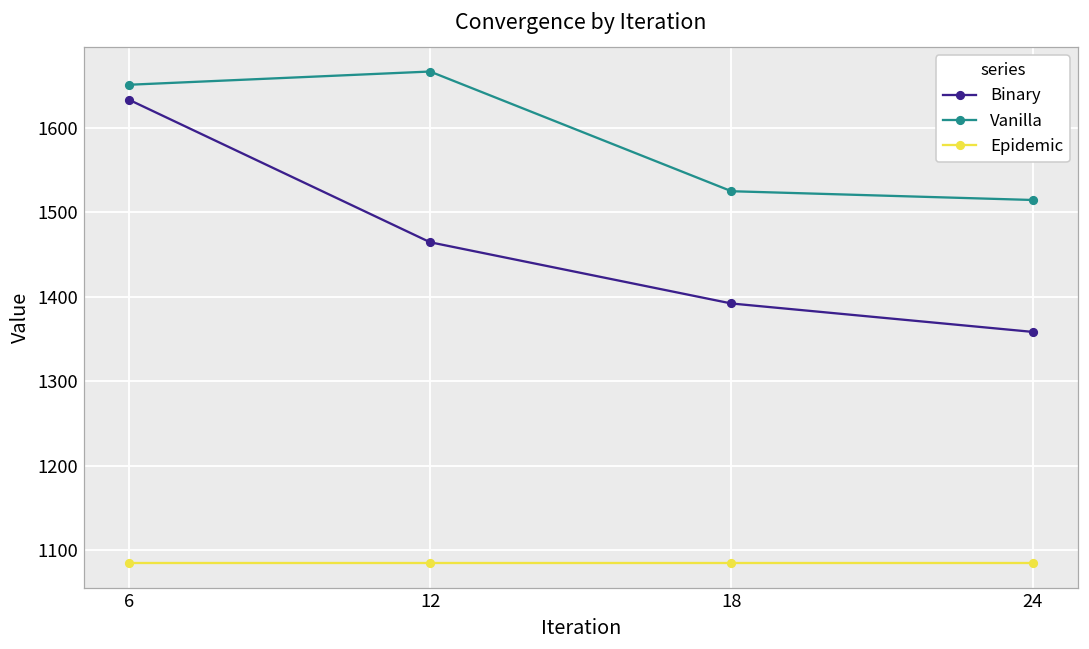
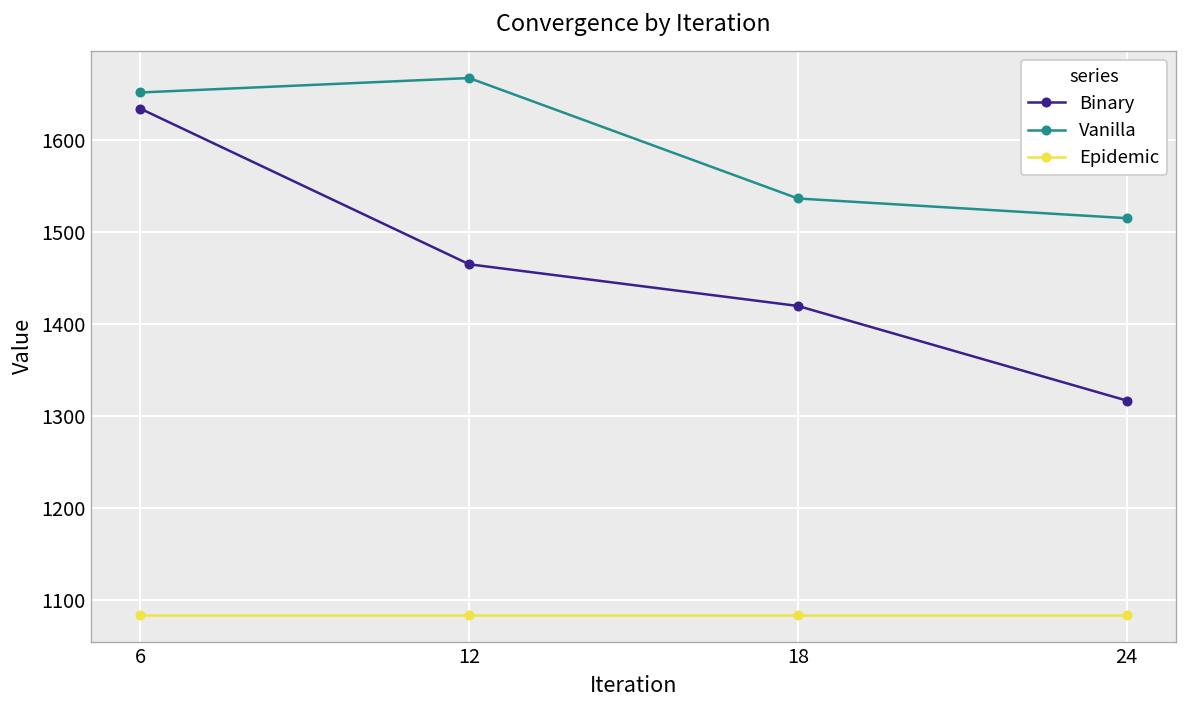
  {
    "Binary": {
      "6": 1630,
      "12": 1460,
-     "18": 1390,
-     "24": 1360
+     "18": 1420,
+     "24": 1320
    },
    "Vanilla": {
      "6": 1650,
      "12": 1670,
-     "18": 1530,
+     "18": 1540,
      "24": 1510
    },
    "Epidemic": {
      "6": 1080,
      "12": 1080,
      "18": 1080,
      "24": 1080
    }
  }
